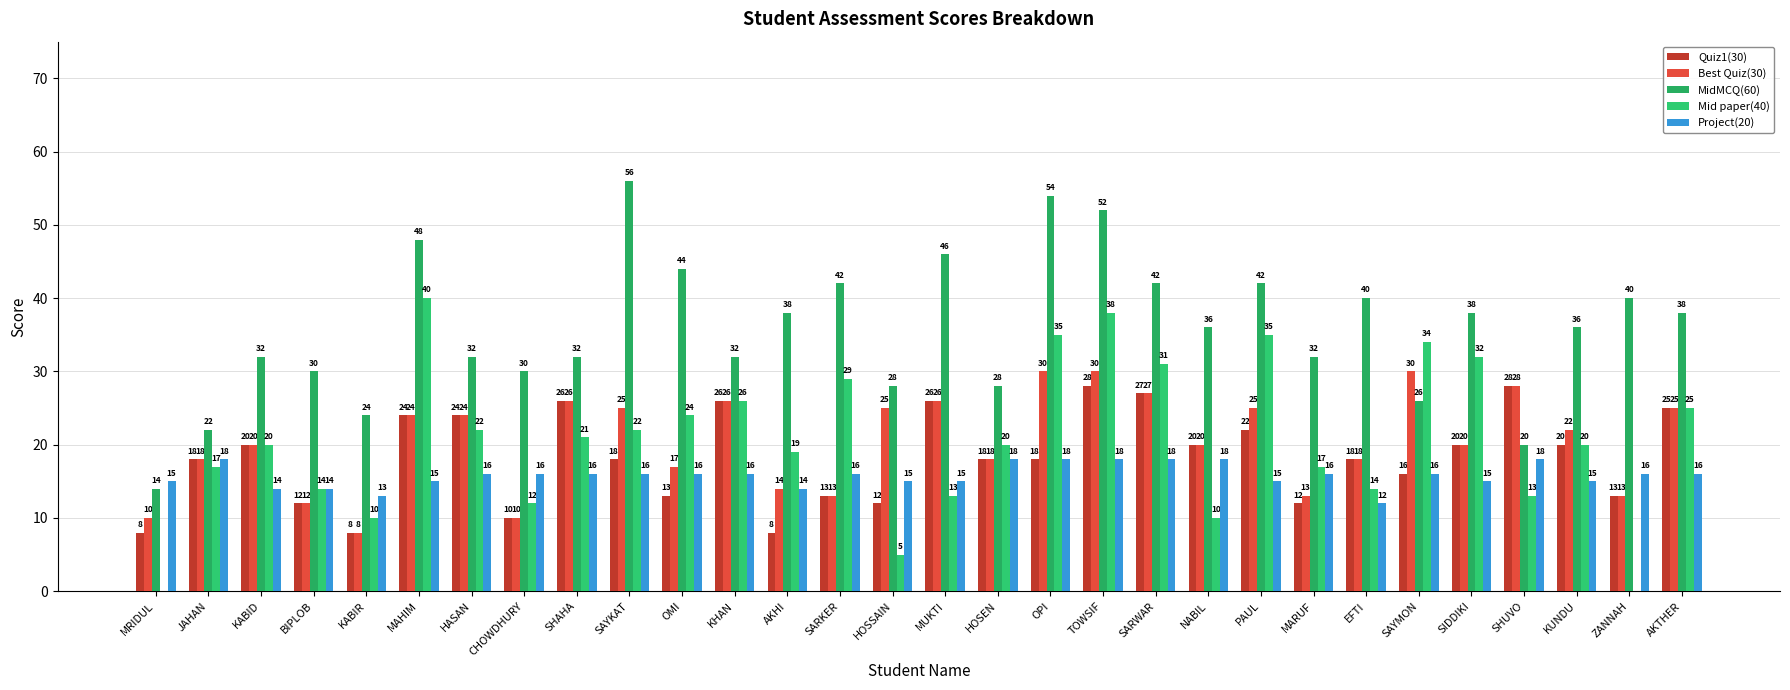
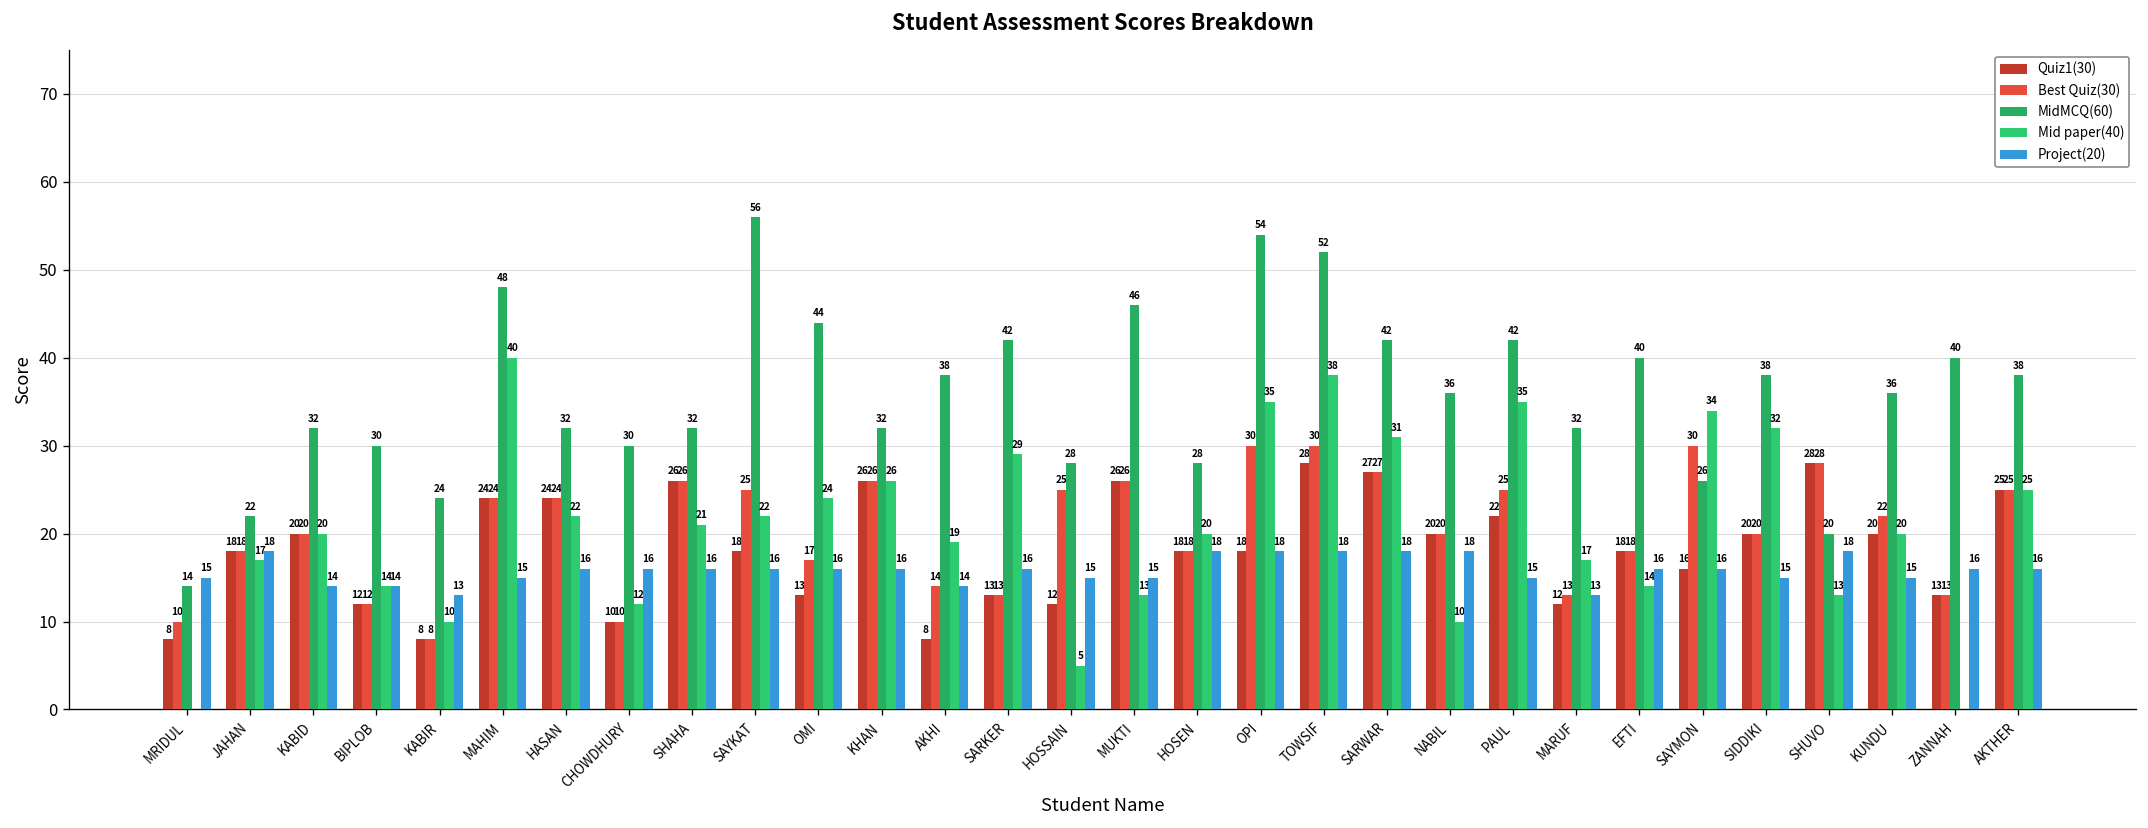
  {
    "Project(20)": {
      "MRIDUL": 15,
      "JAHAN": 18,
      "KABID": 14,
      "KABIR": 13,
      "MAHIM": 15,
      "HASAN": 16,
      "CHOWDHURY": 16,
      "SHAHA": 16,
      "SAYKAT": 16,
      "OMI": 16,
      "KHAN": 16,
      "AKHI": 14,
      "SARKER": 16,
      "HOSSAIN": 15,
      "MUKTI": 15,
      "HOSEN": 18,
      "OPI": 18,
      "TOWSIF": 18,
      "SARWAR": 18,
      "NABIL": 18,
      "PAUL": 15,
-     "MARUF": 16,
-     "EFTI": 12,
+     "MARUF": 13,
+     "EFTI": 16,
      "SAYMON": 16,
      "SIDDIKI": 15,
      "SHUVO": 18,
      "KUNDU": 15,
      "ZANNAH": 16,
      "AKTHER": 16
    }
  }
